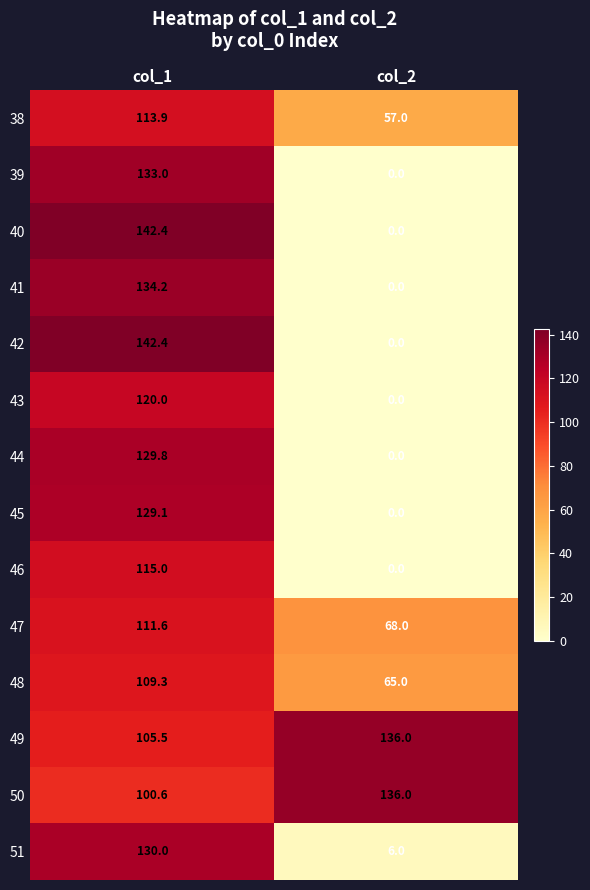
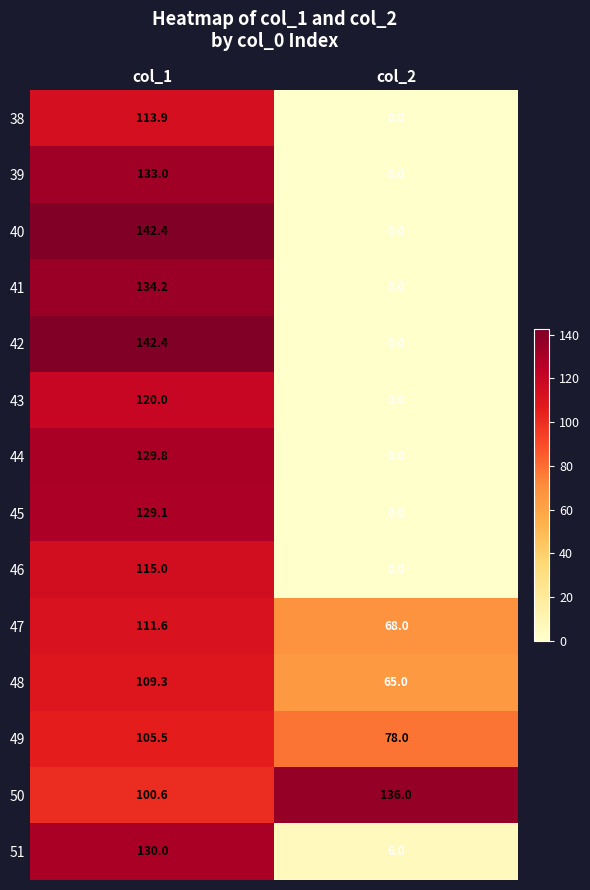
  {
    "38": {
      "col_1": 113.9,
-     "col_2": 57.0
+     "col_2": 0.0
    },
    "39": {
      "col_1": 133.0,
      "col_2": 0.0
    },
    "40": {
      "col_1": 142.4,
      "col_2": 0.0
    },
    "41": {
      "col_1": 134.2,
      "col_2": 0.0
    },
    "42": {
      "col_1": 142.4,
      "col_2": 0.0
    },
    "43": {
      "col_1": 120.0,
      "col_2": 0.0
    },
    "44": {
      "col_1": 129.8,
      "col_2": 0.0
    },
    "45": {
      "col_1": 129.1,
      "col_2": 0.0
    },
    "46": {
      "col_1": 115.0,
      "col_2": 0.0
    },
    "47": {
      "col_1": 111.6,
      "col_2": 68.0
    },
    "48": {
      "col_1": 109.3,
      "col_2": 65.0
    },
    "49": {
      "col_1": 105.5,
-     "col_2": 136.0
+     "col_2": 78.0
    },
    "50": {
      "col_1": 100.6,
      "col_2": 136.0
    },
    "51": {
      "col_1": 130.0,
      "col_2": 6.0
    }
  }
